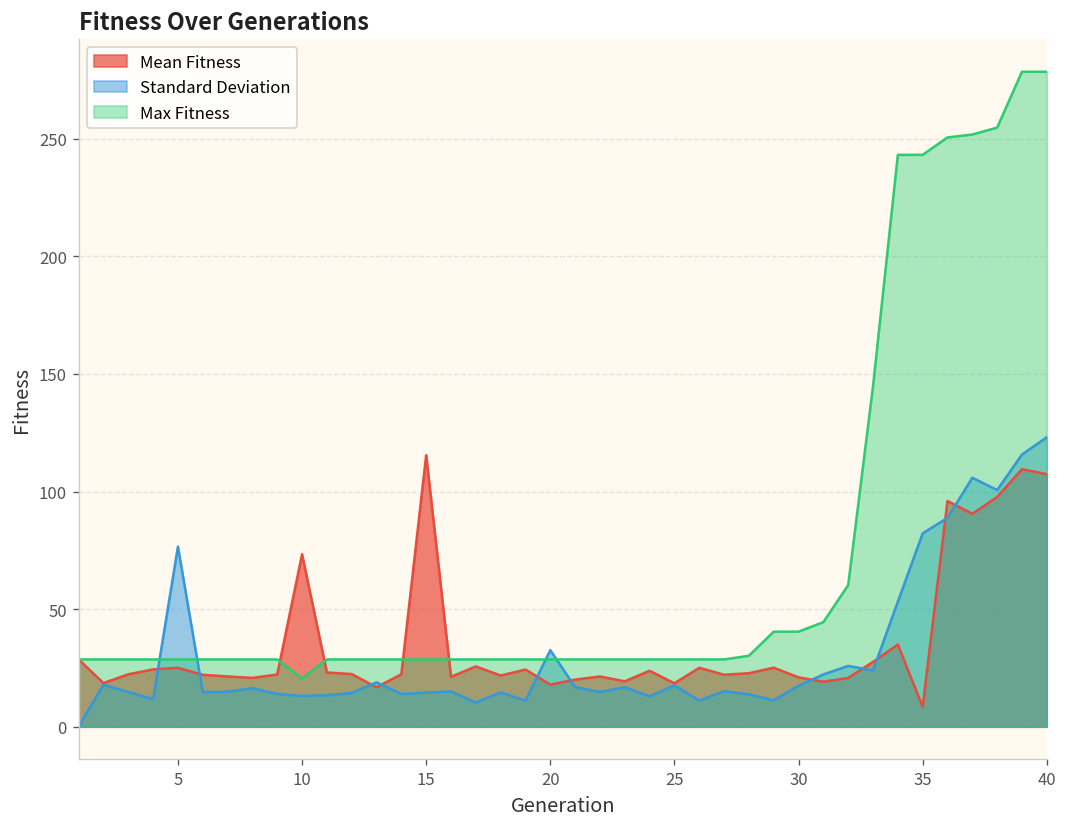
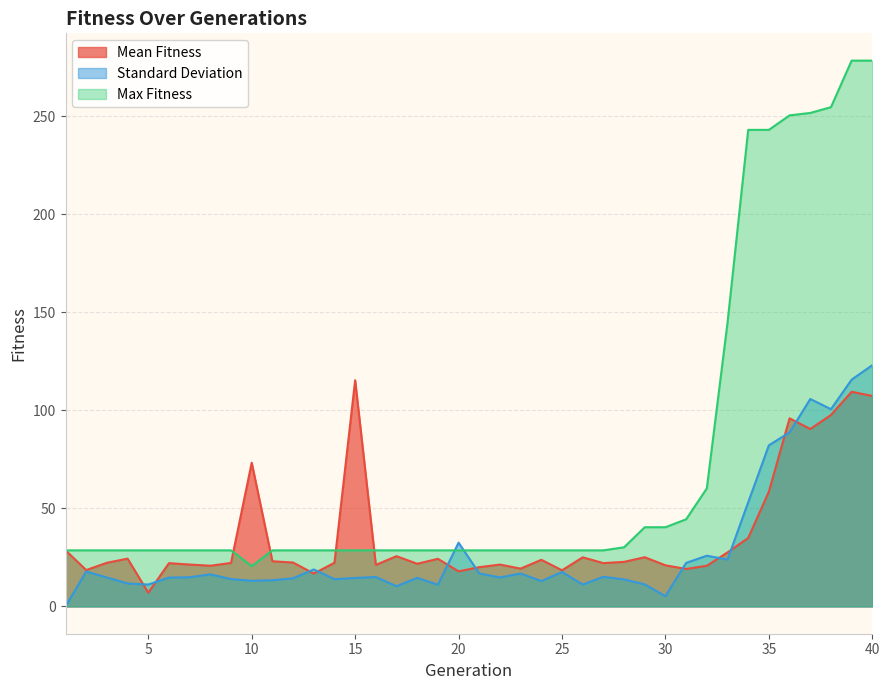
  {
    "Mean Fitness": {
-     "5": 25,
+     "5": 7,
      "10": 73,
      "15": 115,
      "20": 18,
      "30": 21,
-     "35": 8,
+     "35": 59,
      "40": 107
    },
    "Standard Deviation": {
-     "5": 77,
+     "5": 11,
      "10": 13,
      "15": 15,
      "20": 33,
-     "30": 17,
+     "30": 5,
      "35": 82,
      "40": 123
    },
    "Max Fitness": {
      "5": 29,
      "10": 21,
      "15": 29,
      "20": 29,
      "25": 29,
      "30": 40,
      "35": 243,
      "40": 279
    }
  }
